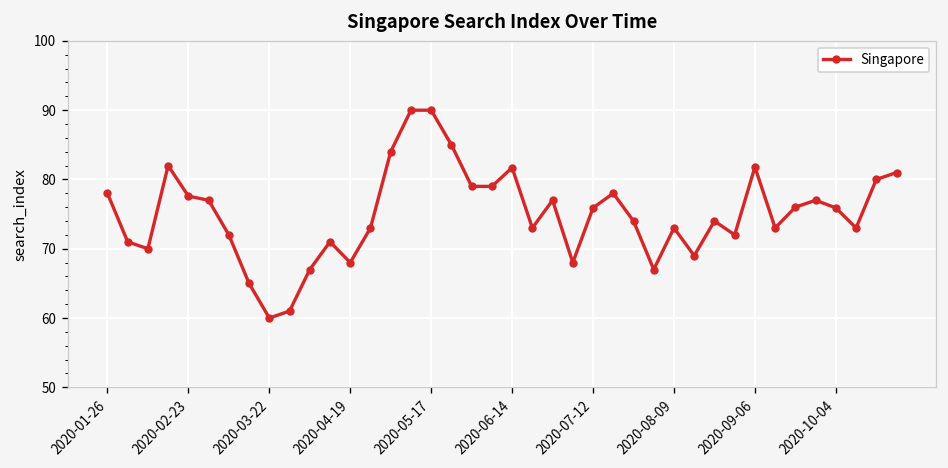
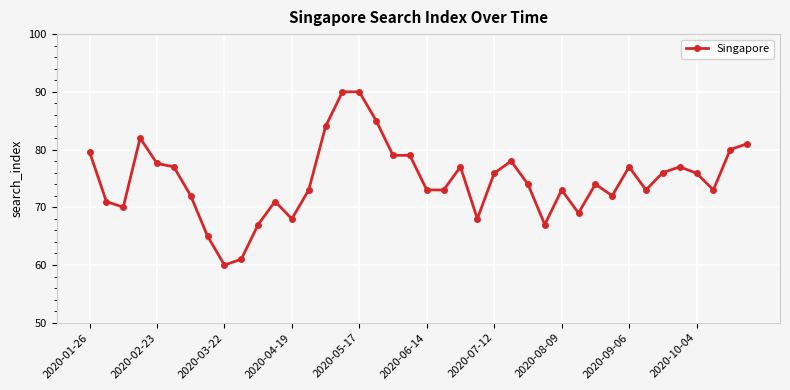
  {
-   "2020-01-26": 78,
+   "2020-01-26": 80,
    "2020-02-23": 78,
    "2020-03-22": 60,
    "2020-04-19": 68,
    "2020-05-17": 90,
-   "2020-06-14": 82,
+   "2020-06-14": 73,
    "2020-07-12": 76,
    "2020-08-09": 73,
-   "2020-09-06": 82,
+   "2020-09-06": 77,
    "2020-10-04": 76
  }
